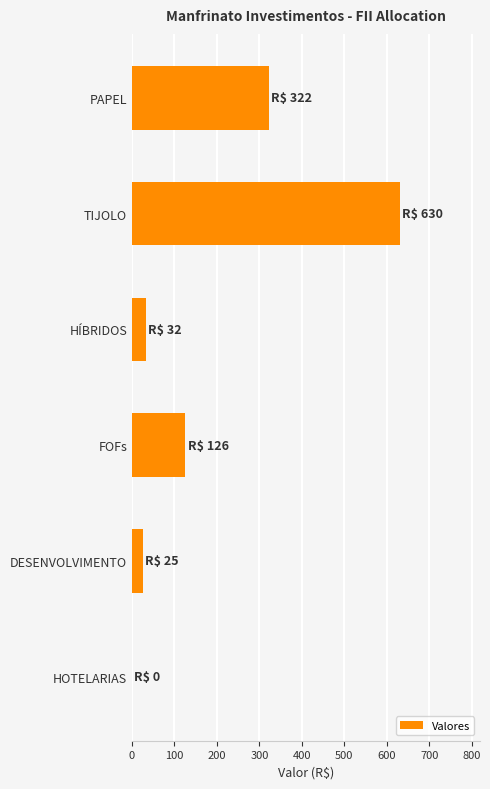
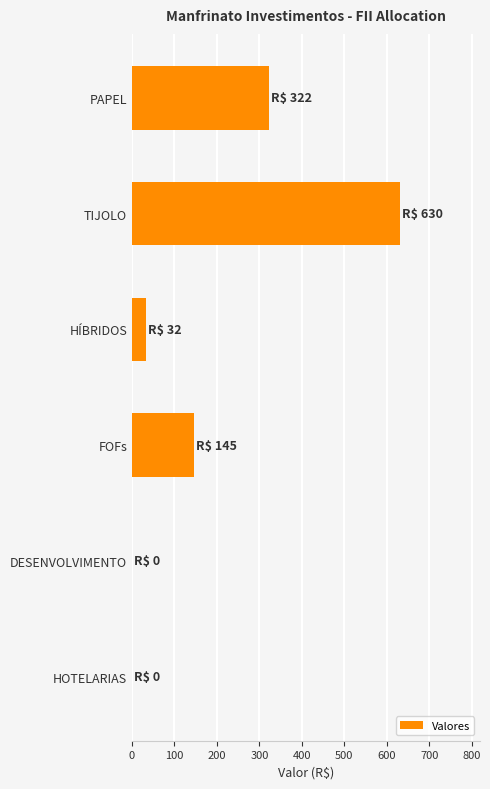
  {
    "PAPEL": 322,
    "TIJOLO": 630,
    "HÍBRIDOS": 32,
-   "FOFs": 126,
-   "DESENVOLVIMENTO": 25,
+   "FOFs": 145,
+   "DESENVOLVIMENTO": 0,
    "HOTELARIAS": 0
  }
